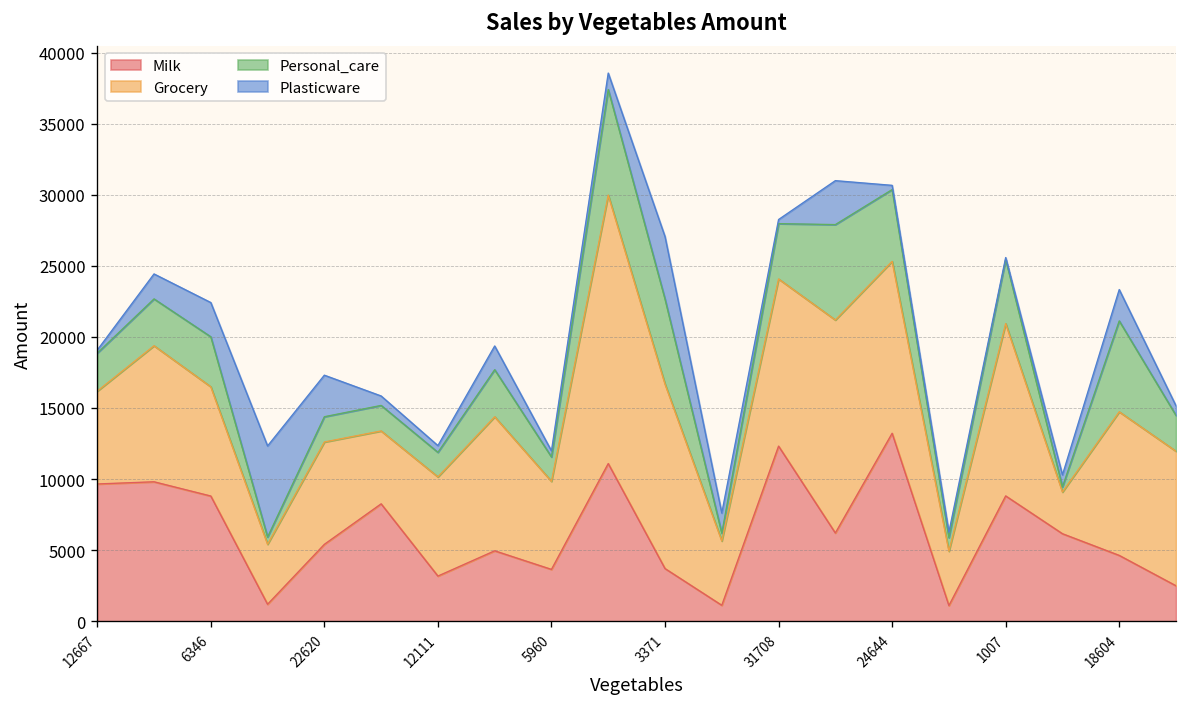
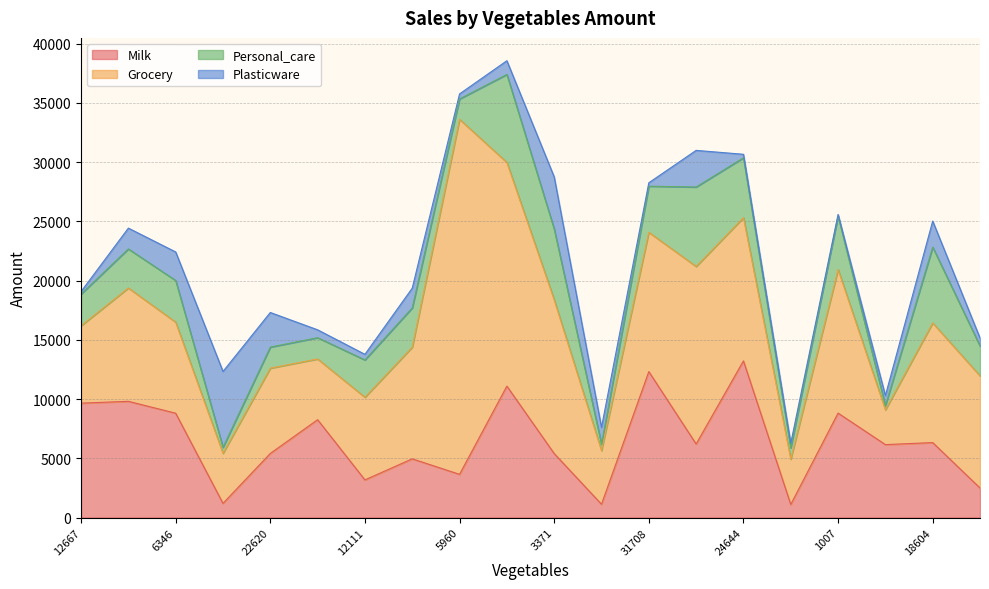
  {
    "Milk": {
      "12667": 9700,
      "6346": 8800,
      "22620": 5400,
      "12111": 3200,
      "5960": 3600,
-     "3371": 3700,
+     "3371": 5400,
      "31708": 12300,
      "24644": 13200,
      "1007": 8800,
-     "18604": 4600
+     "18604": 6300
    },
    "Grocery": {
      "12667": 6500,
      "6346": 7700,
      "22620": 7200,
      "12111": 7000,
-     "5960": 6200,
+     "5960": 30000,
      "3371": 13000,
      "31708": 11800,
      "24644": 12100,
      "1007": 12100,
      "18604": 10100
    },
    "Personal_care": {
      "6346": 3500,
      "22620": 1800,
-     "12111": 1700,
+     "12111": 3100,
      "5960": 1700,
      "3371": 6000,
      "31708": 3900,
      "24644": 5000,
      "18604": 6400
    },
    "Plasticware": {
      "6346": 2400,
      "22620": 2900,
      "12111": 500,
      "5960": 400,
      "3371": 4400,
      "31708": 300,
      "24644": 300,
      "18604": 2200
    }
  }
